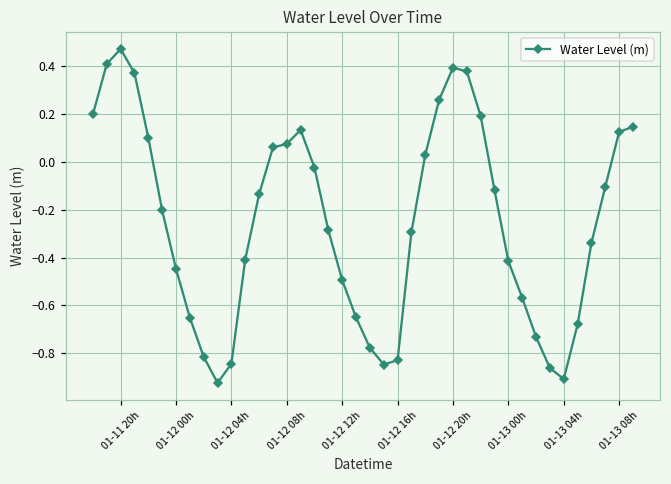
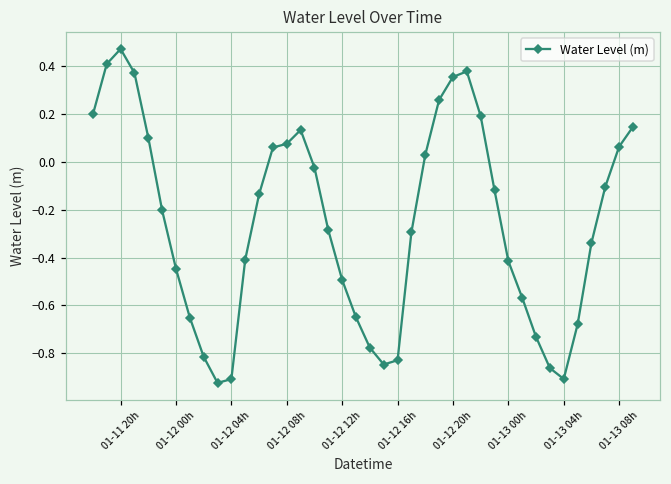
  {
    "01-11 20h": 0.47,
    "01-12 00h": -0.45,
-   "01-12 04h": -0.84,
+   "01-12 04h": -0.91,
    "01-12 08h": 0.07,
    "01-12 12h": -0.49,
    "01-12 16h": -0.83,
-   "01-12 20h": 0.39,
+   "01-12 20h": 0.35,
    "01-13 00h": -0.42,
    "01-13 04h": -0.91,
-   "01-13 08h": 0.12
+   "01-13 08h": 0.06
  }
